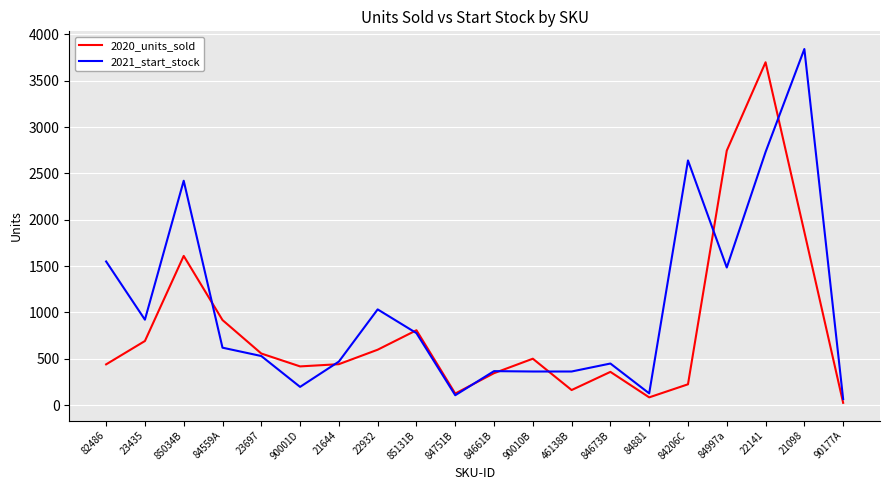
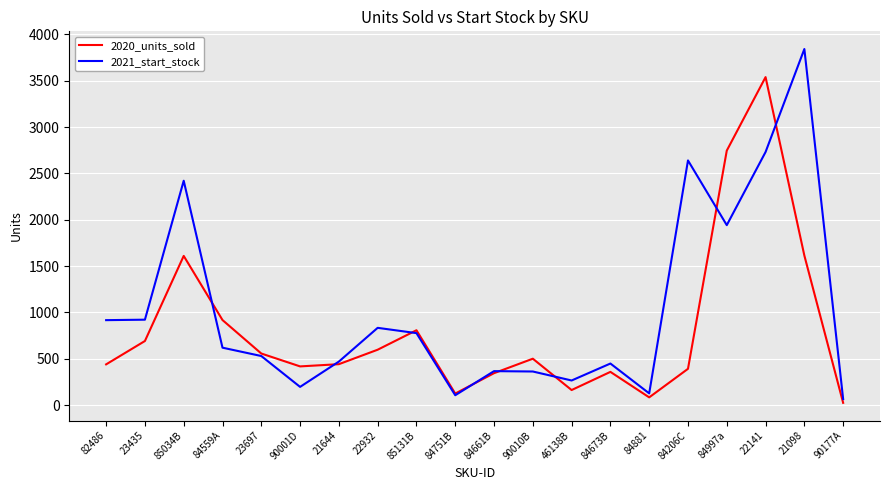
  {
    "2020_units_sold": {
      "82486": 400,
      "23435": 700,
      "85034B": 1600,
      "84559A": 900,
      "90001D": 400,
      "21644": 400,
      "22932": 600,
      "85131B": 800,
      "90010B": 500,
      "46138B": 200,
      "84673B": 400,
      "84881": 100,
-     "84206C": 200,
+     "84206C": 400,
      "84997a": 2700,
-     "22141": 3700,
-     "21098": 1900,
+     "22141": 3500,
+     "21098": 1600,
      "90177A": 0
    },
    "2021_start_stock": {
-     "82486": 1600,
+     "82486": 900,
      "23435": 900,
      "85034B": 2400,
      "84559A": 600,
      "90001D": 200,
      "21644": 500,
-     "22932": 1000,
+     "22932": 800,
      "85131B": 800,
      "90010B": 400,
-     "46138B": 400,
+     "46138B": 300,
      "84673B": 400,
      "84881": 100,
      "84206C": 2600,
-     "84997a": 1500,
+     "84997a": 1900,
      "22141": 2700,
      "21098": 3800,
      "90177A": 100
    }
  }
